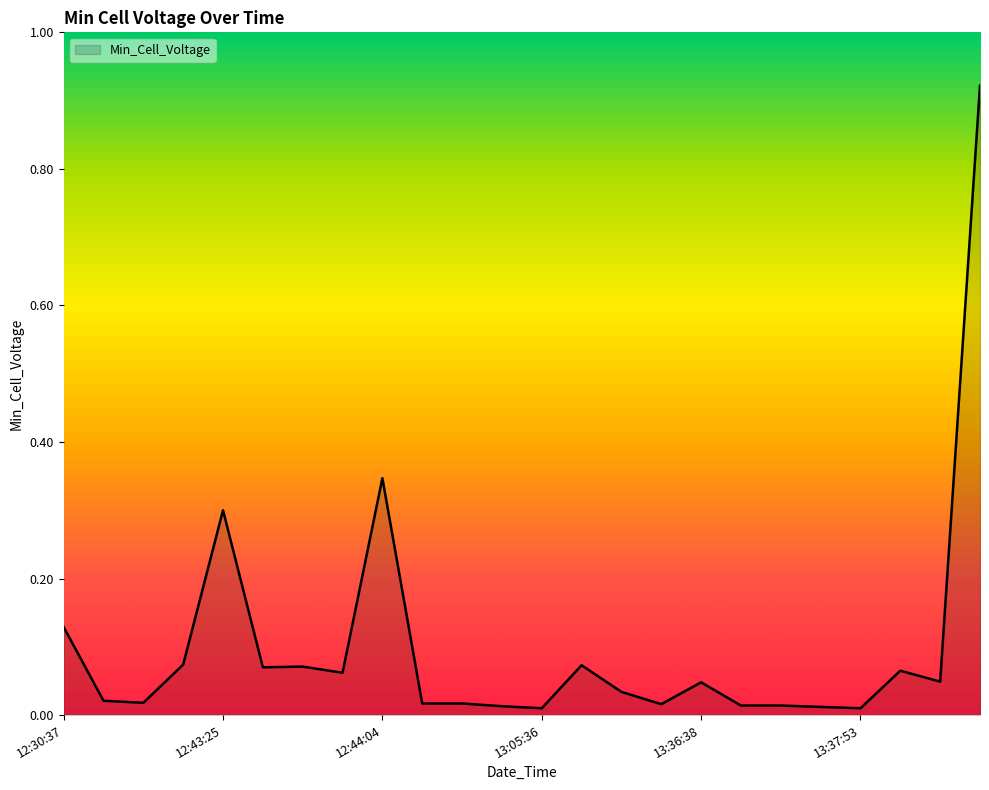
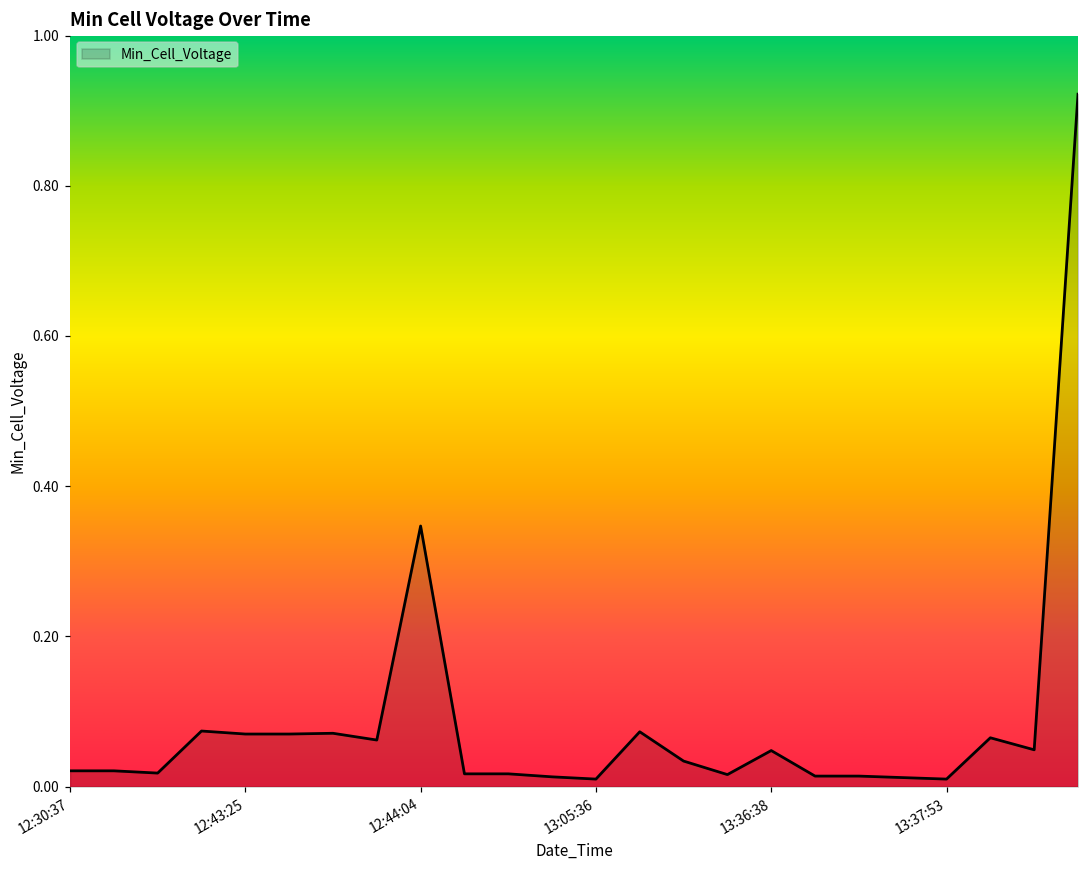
  {
-   "12:30:37": 0.13,
-   "12:43:25": 0.30,
+   "12:30:37": 0.02,
+   "12:43:25": 0.07,
    "12:44:04": 0.35,
    "13:05:36": 0.01,
    "13:36:38": 0.05,
    "13:37:53": 0.01
  }
